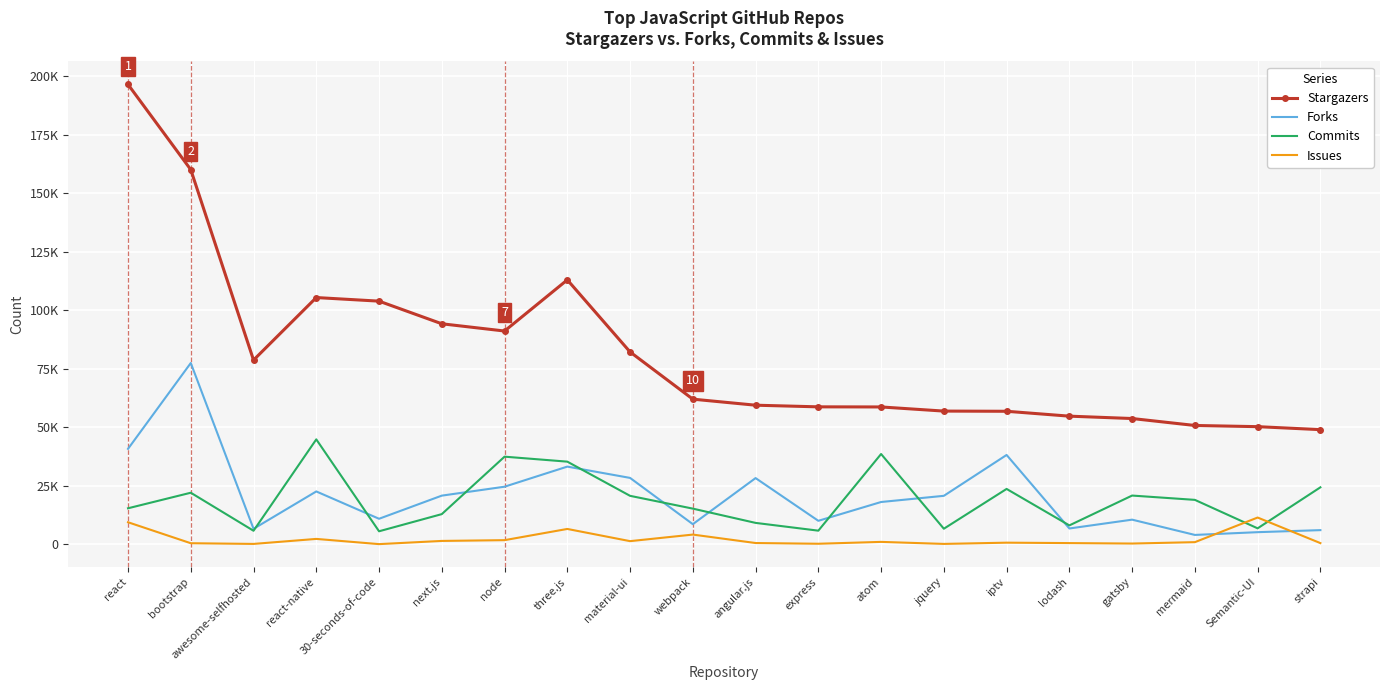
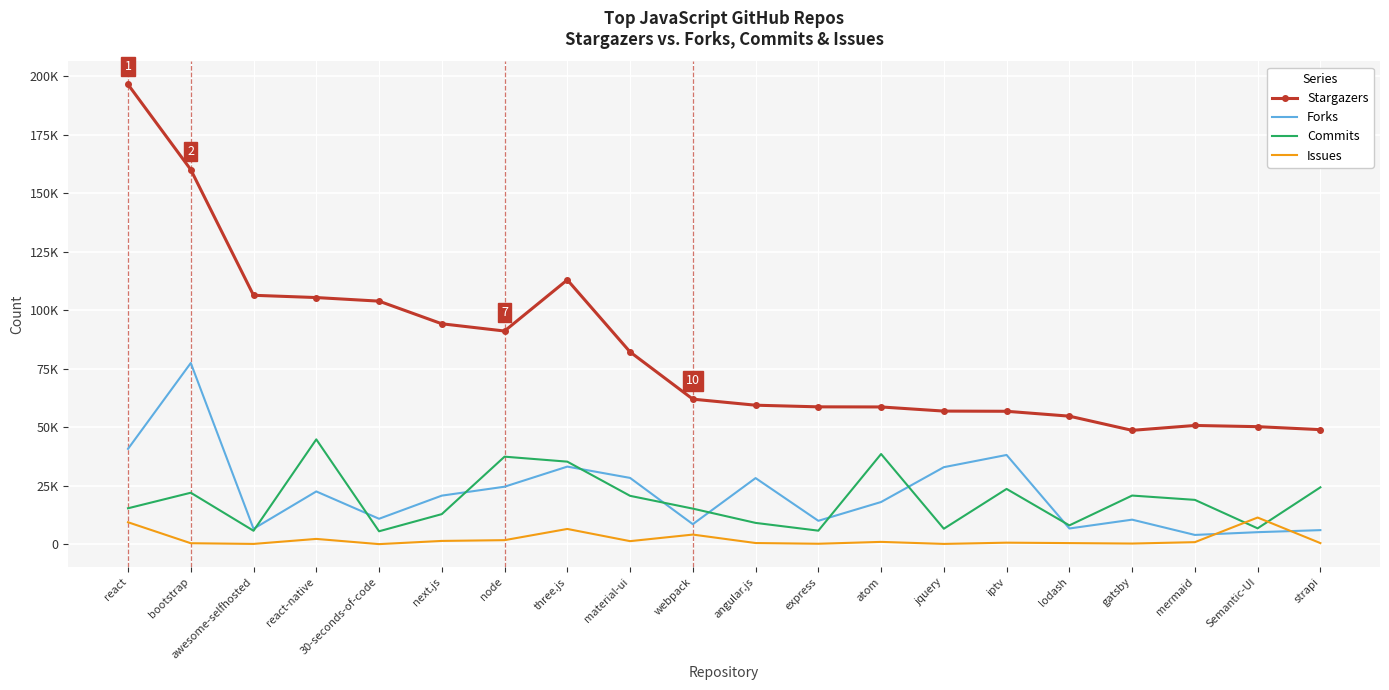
  {
    "Stargazers": {
-     "awesome-selfhosted": 79000,
+     "awesome-selfhosted": 106000,
      "react-native": 105000,
      "30-seconds-of-code": 104000,
      "next.js": 94000,
      "three.js": 113000,
      "material-ui": 82000,
      "angular.js": 59000,
      "express": 59000,
      "atom": 59000,
      "jquery": 57000,
      "iptv": 57000,
      "lodash": 55000,
-     "gatsby": 54000,
+     "gatsby": 49000,
      "mermaid": 51000,
      "Semantic-UI": 50000,
      "strapi": 49000
    },
    "Forks": {
      "react": 41000,
      "bootstrap": 77000,
      "react-native": 23000,
      "30-seconds-of-code": 11000,
      "next.js": 21000,
      "node": 25000,
      "three.js": 33000,
      "material-ui": 28000,
      "webpack": 9000,
      "angular.js": 28000,
      "express": 10000,
      "atom": 18000,
-     "jquery": 21000,
+     "jquery": 33000,
      "iptv": 38000,
      "lodash": 7000,
      "gatsby": 10000,
      "mermaid": 4000,
      "Semantic-UI": 5000,
      "strapi": 6000
    },
    "Commits": {
      "react": 15000,
      "bootstrap": 22000,
      "react-native": 45000,
      "30-seconds-of-code": 5000,
      "next.js": 13000,
      "node": 37000,
      "three.js": 35000,
      "material-ui": 21000,
      "webpack": 15000,
      "angular.js": 9000,
      "express": 6000,
      "atom": 39000,
      "jquery": 7000,
      "iptv": 24000,
      "lodash": 8000,
      "gatsby": 21000,
      "mermaid": 19000,
      "Semantic-UI": 7000,
      "strapi": 24000
    },
    "Issues": {
      "react": 9000,
      "bootstrap": 0,
      "awesome-selfhosted": 0,
      "react-native": 2000,
      "30-seconds-of-code": 0,
      "next.js": 1000,
      "node": 2000,
      "three.js": 6000,
      "material-ui": 1000,
      "webpack": 4000,
      "angular.js": 0,
      "express": 0,
      "atom": 1000,
      "jquery": 0,
      "iptv": 1000,
      "lodash": 0,
      "gatsby": 0,
      "mermaid": 1000,
      "Semantic-UI": 11000,
      "strapi": 0
    }
  }
